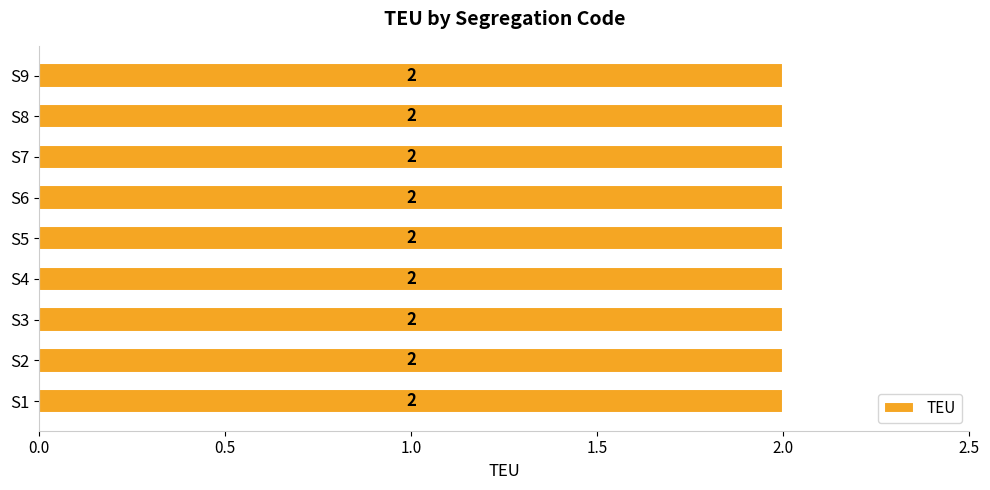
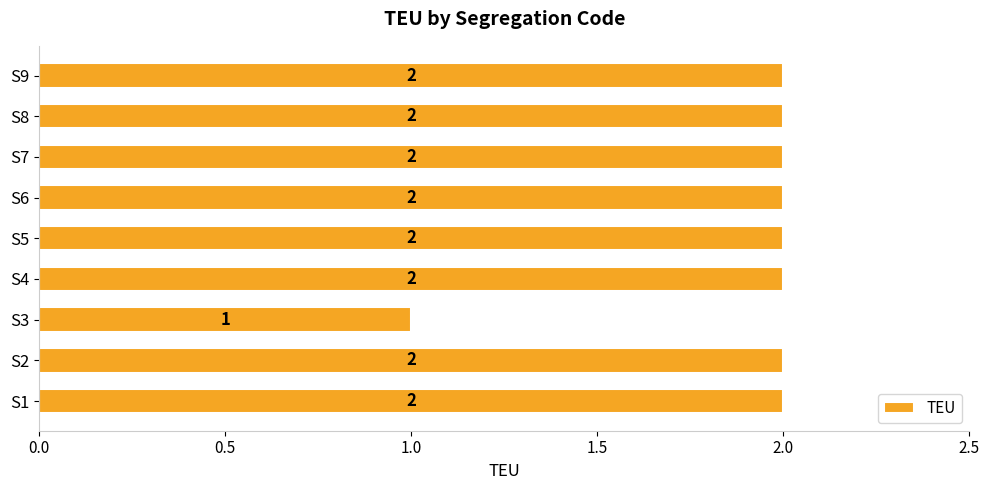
  {
    "S9": 2,
    "S8": 2,
    "S7": 2,
    "S6": 2,
    "S5": 2,
    "S4": 2,
-   "S3": 2,
+   "S3": 1,
    "S2": 2,
    "S1": 2
  }
